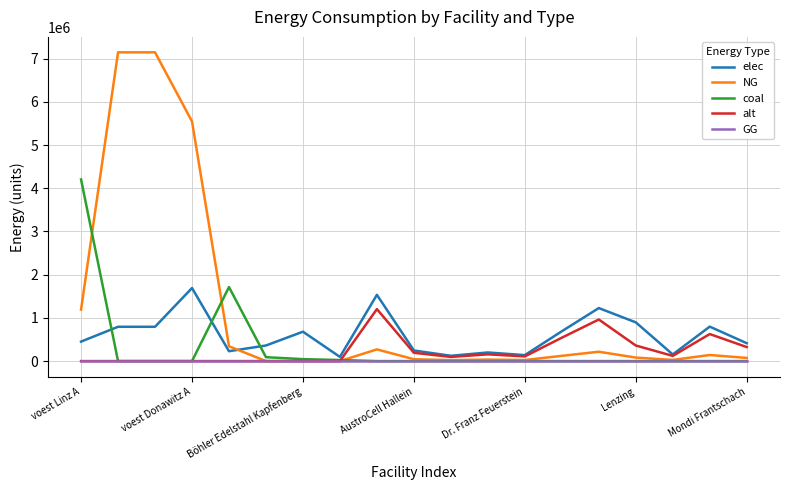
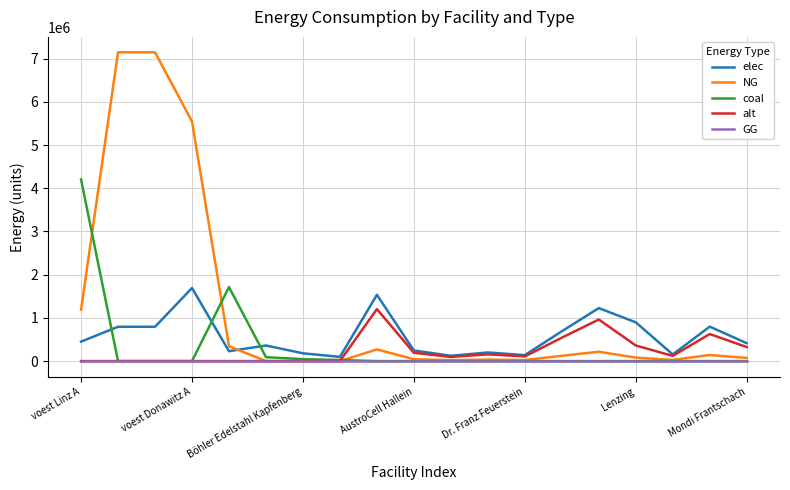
  {
    "elec": {
      "voest Linz A": 500000,
      "voest Donawitz A": 1700000,
-     "Böhler Edelstahl Kapfenberg": 700000,
+     "Böhler Edelstahl Kapfenberg": 200000,
      "Lenzing": 900000,
      "Mondi Frantschach": 400000
    },
    "NG": {
      "voest Linz A": 1200000,
      "voest Donawitz A": 5500000,
      "Lenzing": 100000,
      "Mondi Frantschach": 100000
    },
    "coal": {
      "voest Linz A": 4200000
    },
    "alt": {
      "Lenzing": 400000,
      "Mondi Frantschach": 300000
    }
  }
